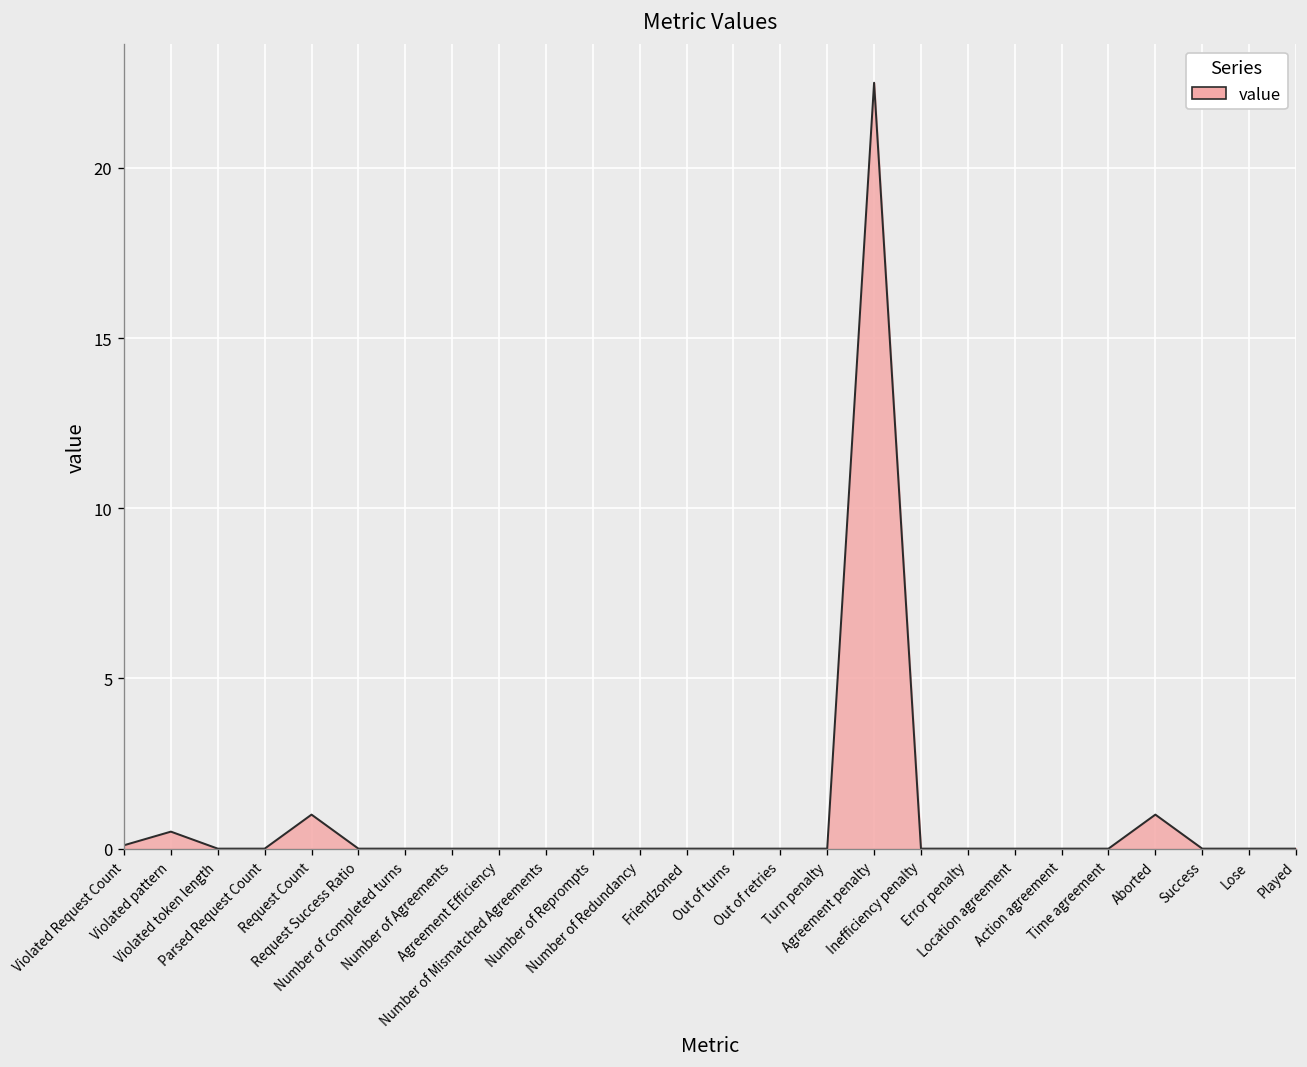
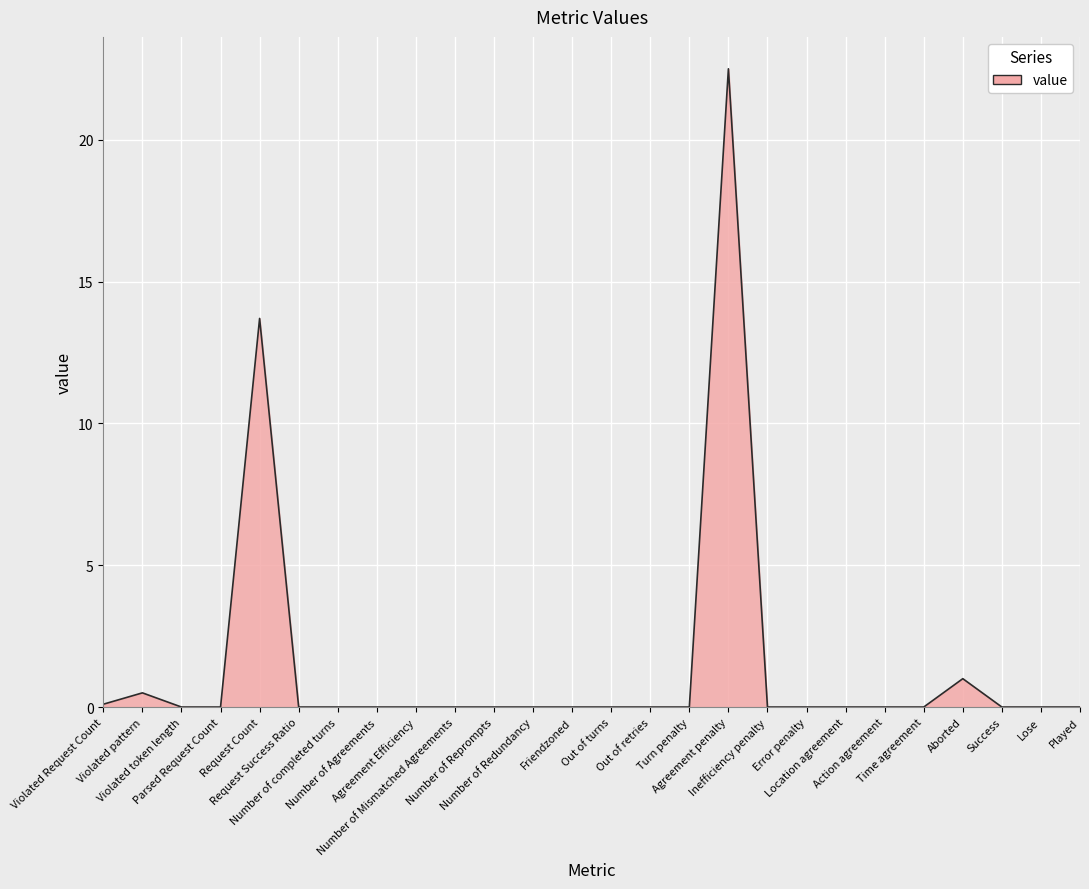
  {
    "Violated Request Count": 0.1,
    "Violated pattern": 0.5,
    "Violated token length": 0.0,
    "Parsed Request Count": 0.0,
-   "Request Count": 1.0,
+   "Request Count": 13.7,
    "Request Success Ratio": 0.0,
    "Number of completed turns": 0.0,
    "Number of Agreements": 0.0,
    "Agreement Efficiency": 0.0,
    "Number of Mismatched Agreements": 0.0,
    "Number of Reprompts": 0.0,
    "Number of Redundancy": 0.0,
    "Friendzoned": 0.0,
    "Out of turns": 0.0,
    "Out of retries": 0.0,
    "Turn penalty": 0.0,
    "Agreement penalty": 22.5,
    "Inefficiency penalty": 0.0,
    "Error penalty": 0.0,
    "Location agreement": 0.0,
    "Action agreement": 0.0,
    "Time agreement": 0.0,
    "Aborted": 1.0,
    "Success": 0.0,
    "Lose": 0.0,
    "Played": 0.0
  }
